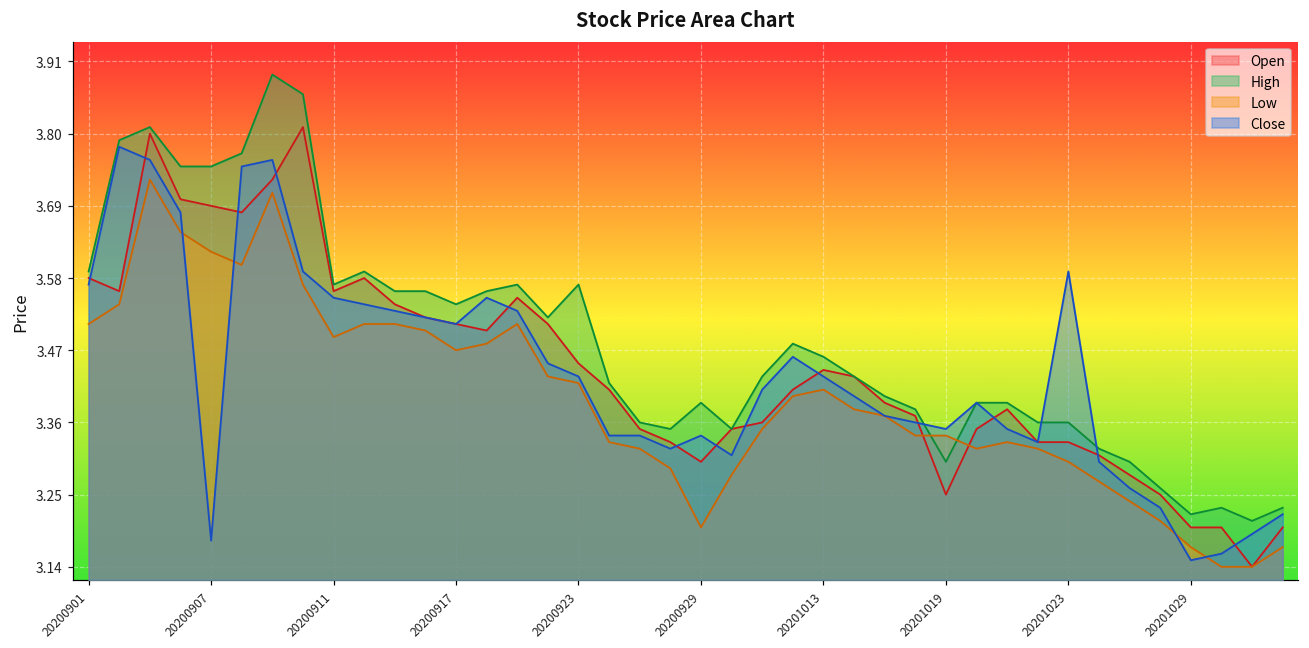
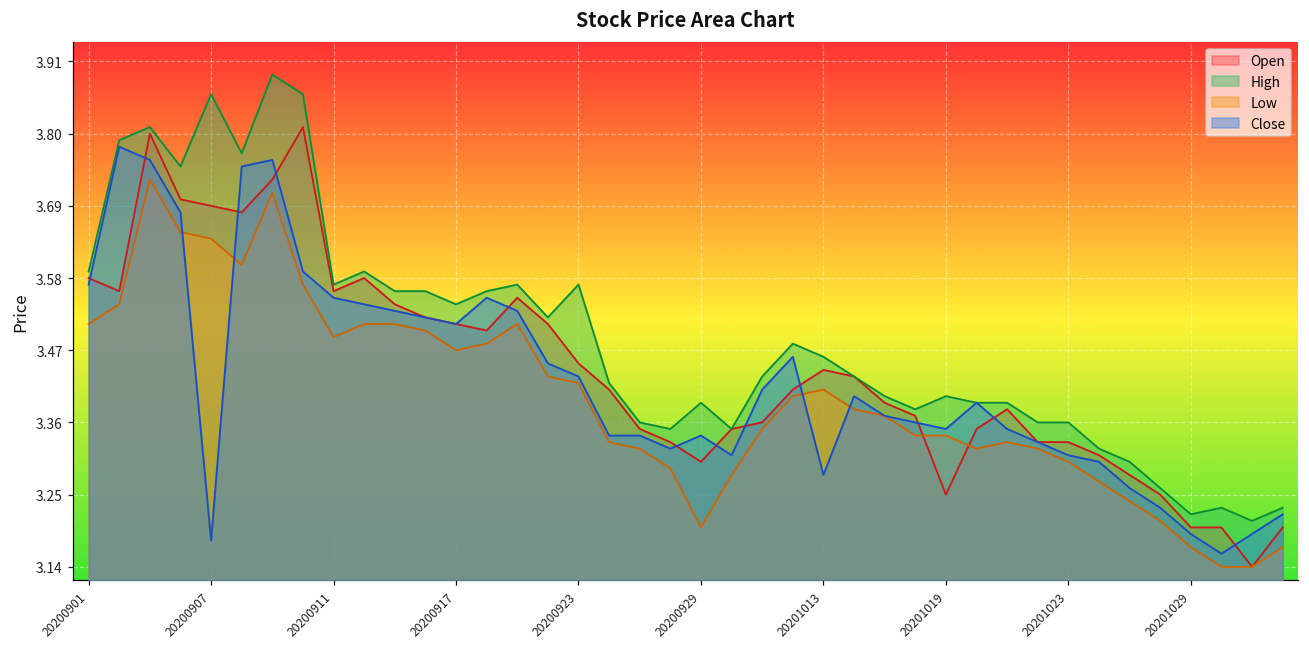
  {
    "Open": {
      "20200901": 3.58,
      "20200907": 3.69,
      "20200911": 3.56,
      "20200923": 3.45,
      "20200929": 3.30,
      "20201013": 3.44,
      "20201019": 3.25,
      "20201023": 3.33,
      "20201029": 3.20
    },
    "High": {
      "20200901": 3.59,
-     "20200907": 3.75,
+     "20200907": 3.86,
      "20200911": 3.57,
      "20200917": 3.54,
      "20200923": 3.57,
      "20200929": 3.39,
      "20201013": 3.46,
-     "20201019": 3.3,
+     "20201019": 3.4,
      "20201023": 3.36,
      "20201029": 3.22
    },
    "Low": {
      "20200901": 3.51,
-     "20200907": 3.62,
+     "20200907": 3.64,
      "20200911": 3.49,
      "20200917": 3.47,
      "20200923": 3.42,
      "20200929": 3.20,
      "20201013": 3.41,
      "20201019": 3.34,
      "20201023": 3.30,
      "20201029": 3.17
    },
    "Close": {
      "20200901": 3.57,
      "20200907": 3.18,
      "20200911": 3.55,
      "20200923": 3.43,
      "20200929": 3.34,
-     "20201013": 3.43,
+     "20201013": 3.28,
      "20201019": 3.35,
-     "20201023": 3.59,
-     "20201029": 3.15
+     "20201023": 3.31,
+     "20201029": 3.19
    }
  }
